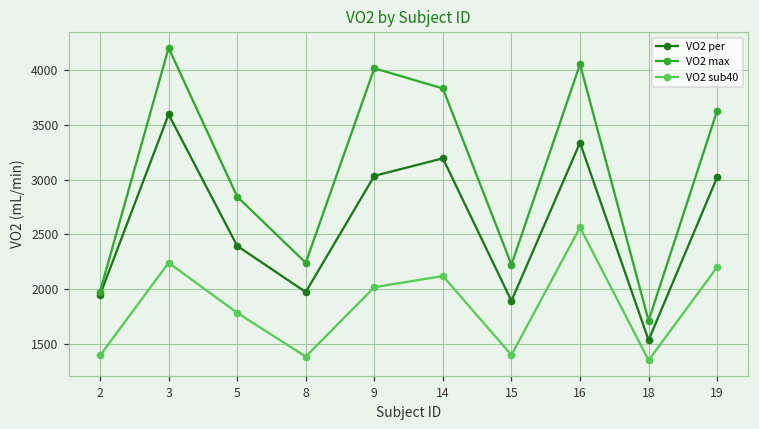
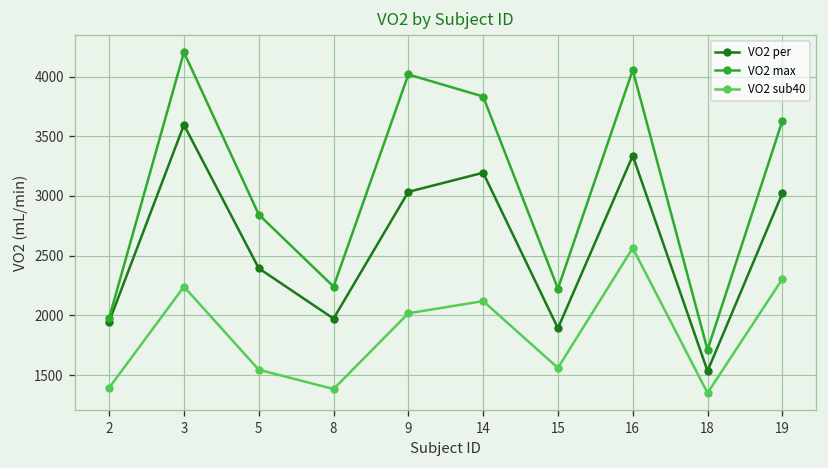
  {
    "VO2 sub40": {
      "2": 1400,
      "3": 2200,
-     "5": 1800,
+     "5": 1500,
      "8": 1400,
      "9": 2000,
      "14": 2100,
-     "15": 1400,
+     "15": 1600,
      "16": 2600,
      "18": 1300,
-     "19": 2200
+     "19": 2300
    }
  }
